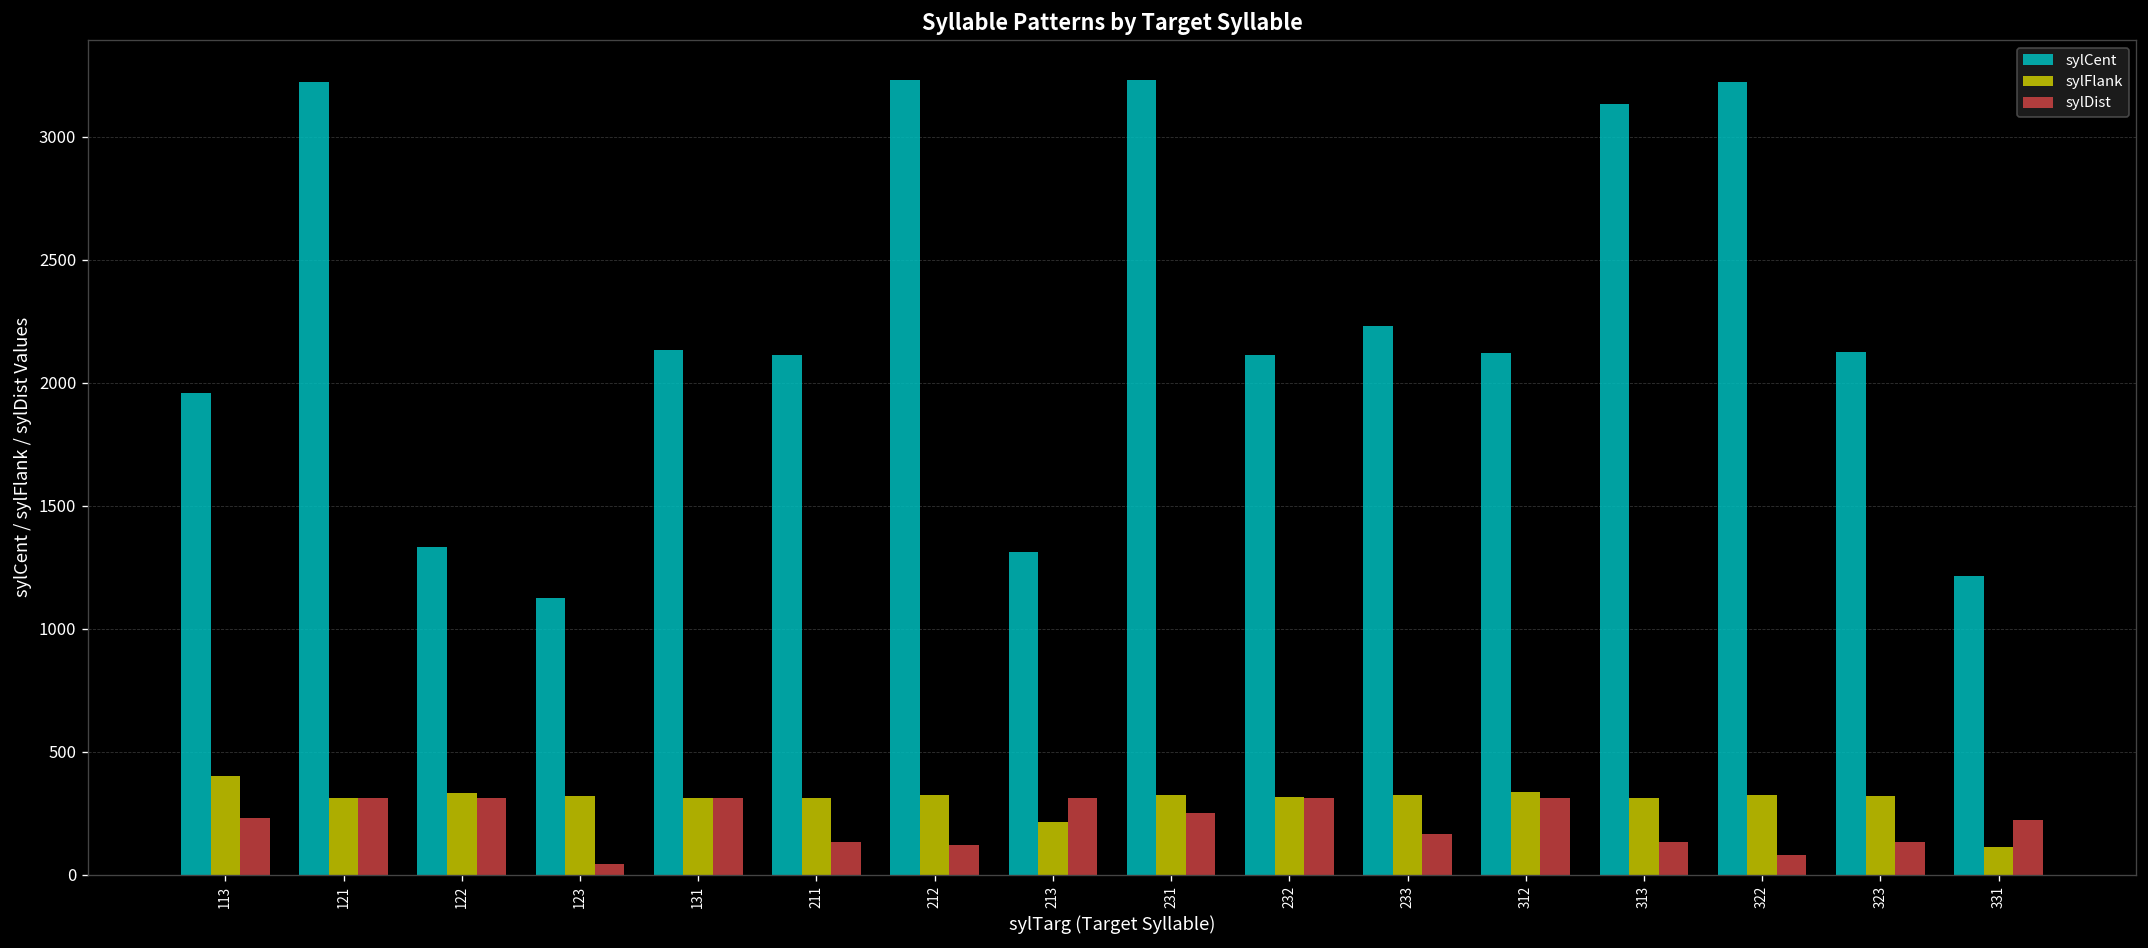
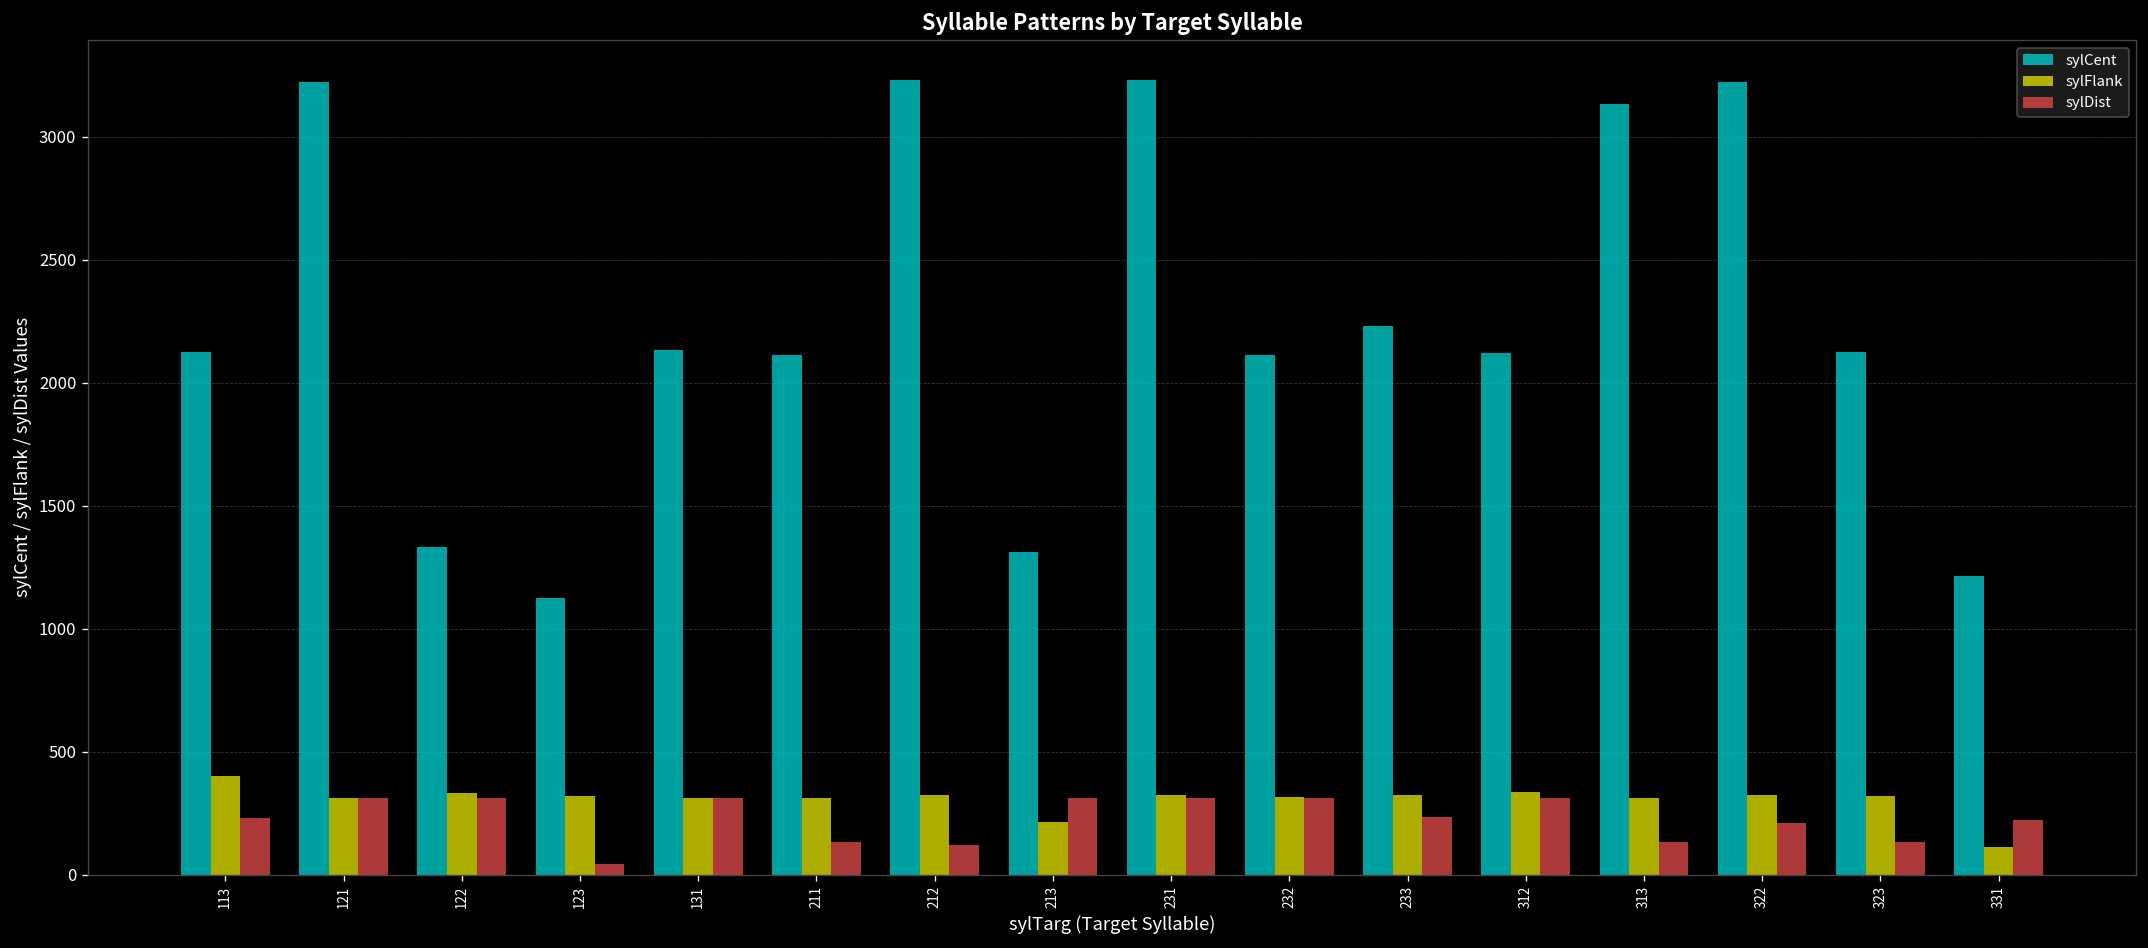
  {
    "sylCent": {
-     "113": 1960,
+     "113": 2120,
      "121": 3220,
      "122": 1330,
      "123": 1120,
      "131": 2130,
      "211": 2110,
      "212": 3230,
      "213": 1310,
      "231": 3230,
      "232": 2110,
      "233": 2230,
      "312": 2120,
      "313": 3130,
      "322": 3220,
      "323": 2120,
      "331": 1210
    },
    "sylFlank": {
      "113": 400,
      "121": 310,
      "122": 330,
      "123": 320,
      "131": 310,
      "211": 310,
      "212": 320,
      "213": 210,
      "231": 320,
      "232": 310,
      "233": 320,
      "312": 330,
      "313": 310,
      "322": 320,
      "323": 320,
      "331": 110
    },
    "sylDist": {
      "113": 230,
      "121": 310,
      "122": 310,
      "123": 50,
      "131": 310,
      "211": 130,
      "212": 120,
      "213": 310,
-     "231": 250,
+     "231": 310,
      "232": 310,
-     "233": 170,
+     "233": 230,
      "312": 310,
      "313": 130,
-     "322": 80,
+     "322": 210,
      "323": 130,
      "331": 220
    }
  }
